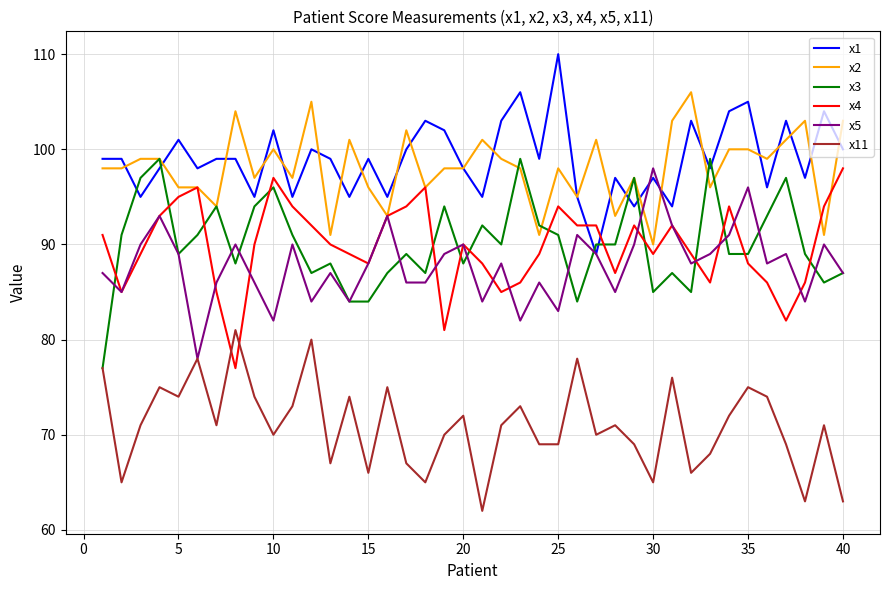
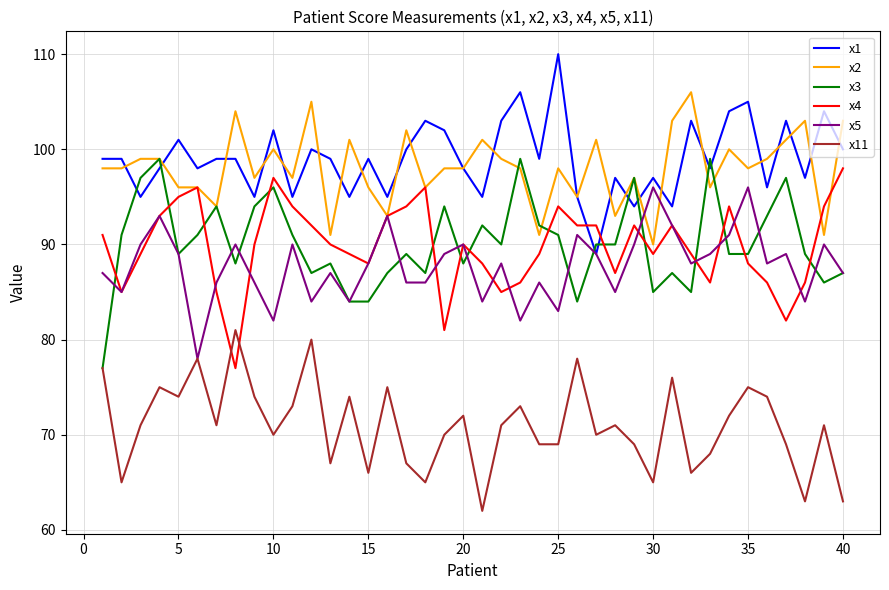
  {
    "x1": {
      "5": 101,
      "10": 102,
      "15": 99,
      "25": 110,
      "30": 97,
      "35": 105
    },
    "x2": {
      "5": 96,
      "10": 100,
      "15": 96,
      "25": 98,
      "30": 90,
-     "35": 100
+     "35": 98
    },
    "x3": {
      "10": 96,
      "15": 84,
      "20": 88,
      "25": 91,
      "30": 85,
      "35": 89
    },
    "x4": {
      "5": 95,
      "10": 97,
      "25": 94,
      "30": 89,
      "35": 88,
      "40": 98
    },
    "x5": {
      "10": 82,
      "25": 83,
-     "30": 98,
+     "30": 96,
      "35": 96
    },
    "x11": {
      "5": 74,
      "10": 70,
      "15": 66,
      "20": 72,
      "25": 69,
      "30": 65,
      "35": 75,
      "40": 63
    }
  }
